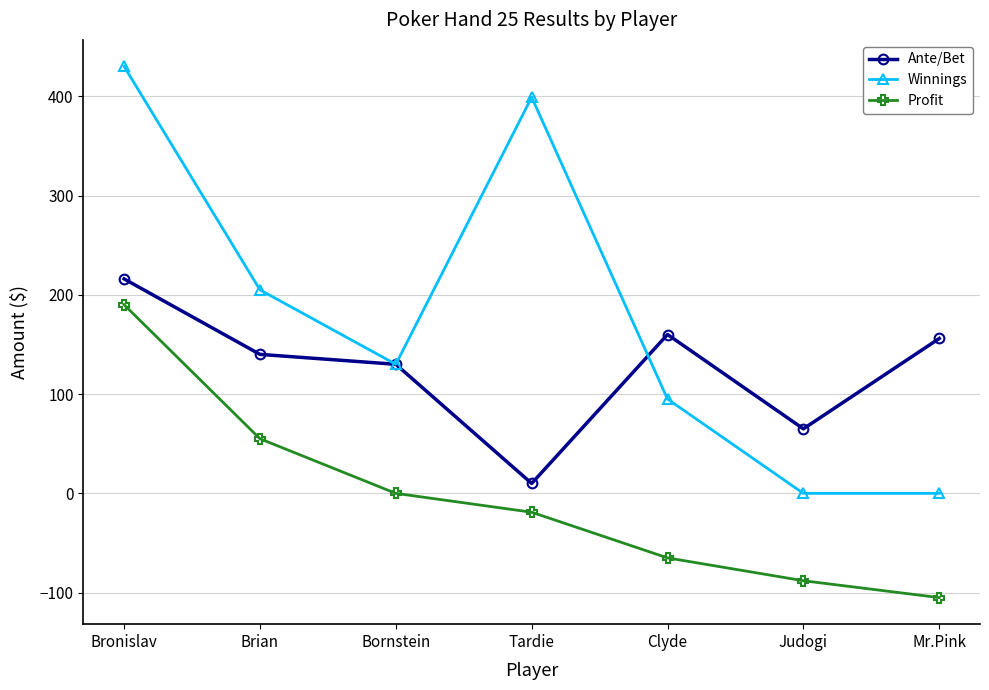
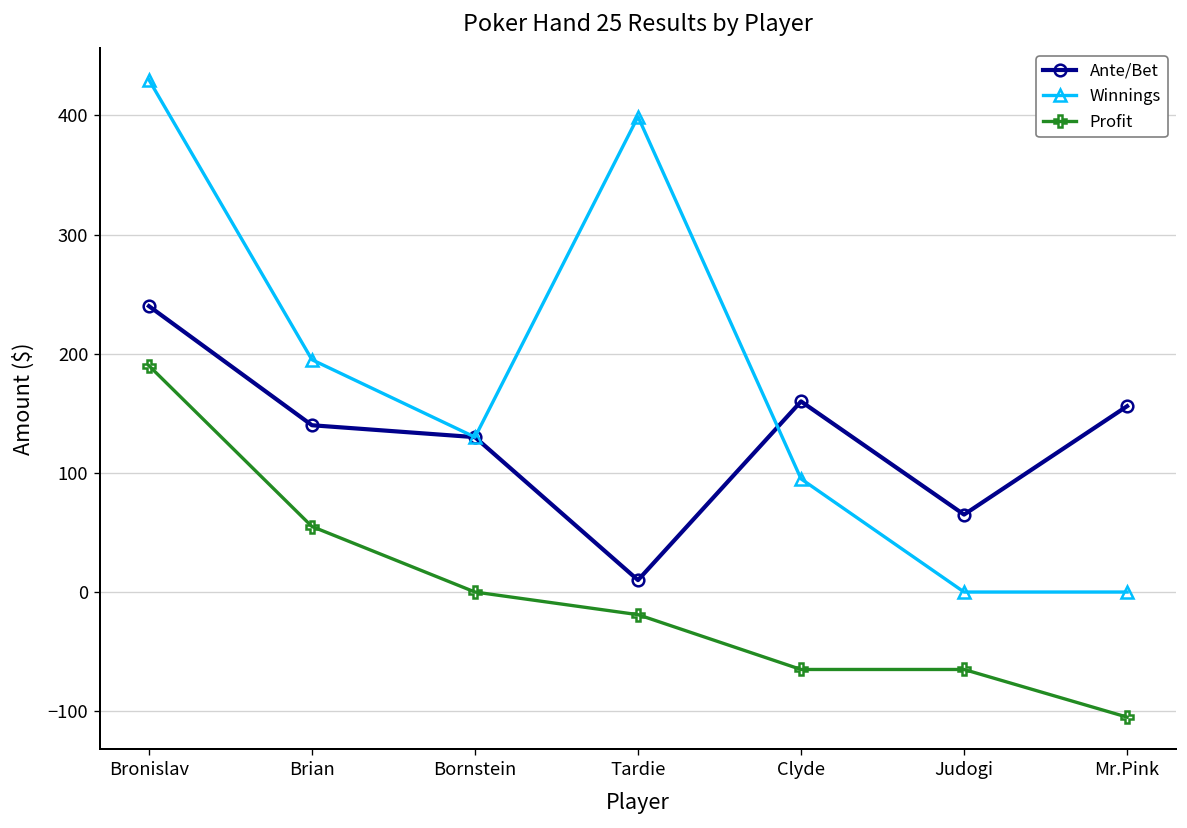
  {
    "Ante/Bet": {
-     "Bronislav": 220,
+     "Bronislav": 240,
      "Brian": 140,
      "Tardie": 10,
      "Clyde": 160,
      "Judogi": 70,
      "Mr.Pink": 160
    },
    "Winnings": {
      "Bronislav": 430,
-     "Brian": 210,
+     "Brian": 200,
      "Tardie": 400,
      "Clyde": 100,
      "Judogi": 0,
      "Mr.Pink": 0
    },
    "Profit": {
      "Bronislav": 190,
      "Brian": 60,
      "Bornstein": 0,
      "Tardie": -20,
      "Clyde": -70,
-     "Judogi": -90,
+     "Judogi": -70,
      "Mr.Pink": -110
    }
  }
